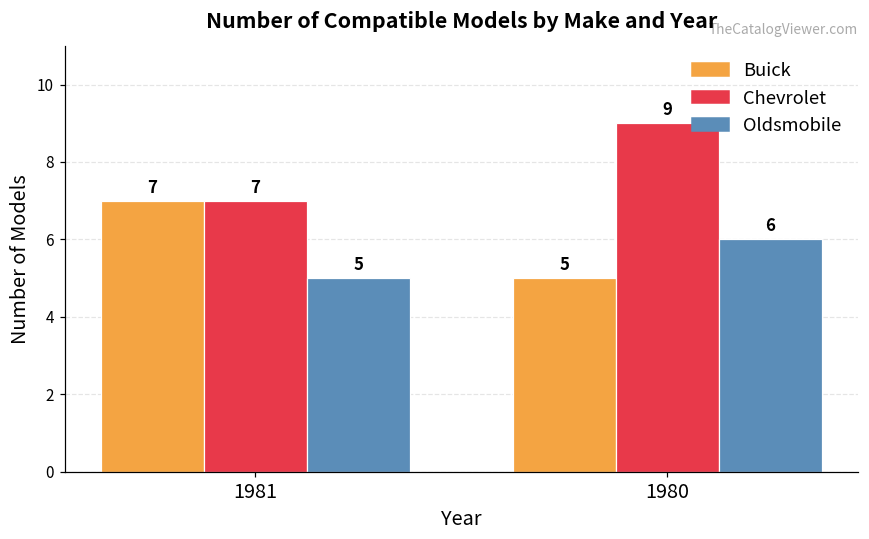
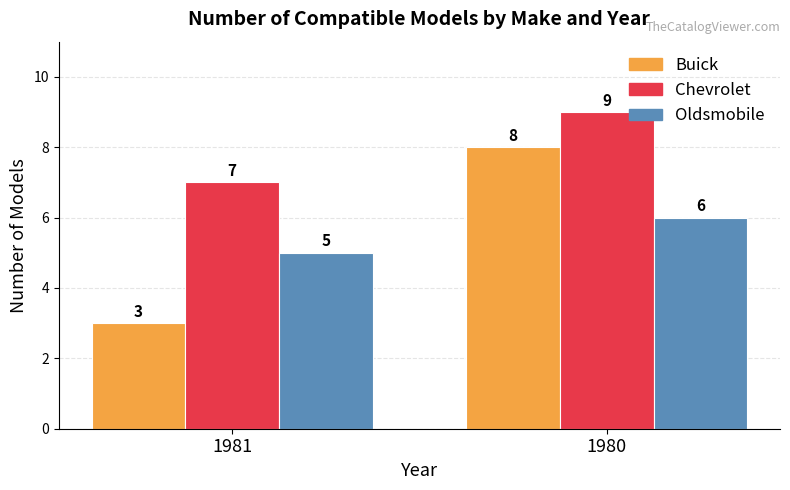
  {
    "Buick": {
-     "1981": 7,
-     "1980": 5
+     "1981": 3,
+     "1980": 8
    },
    "Chevrolet": {
      "1981": 7,
      "1980": 9
    },
    "Oldsmobile": {
      "1981": 5,
      "1980": 6
    }
  }
